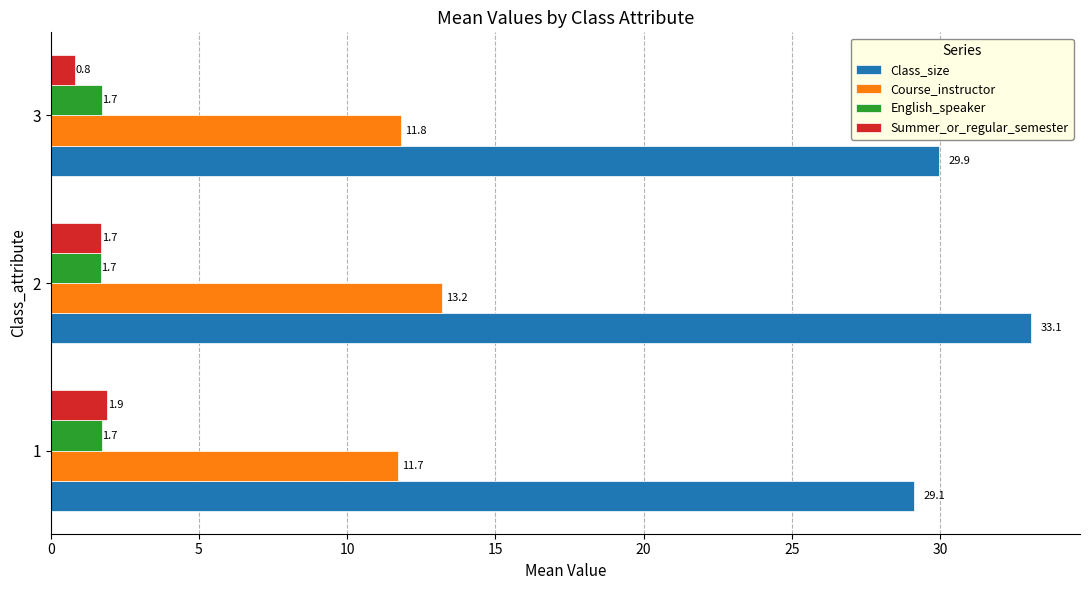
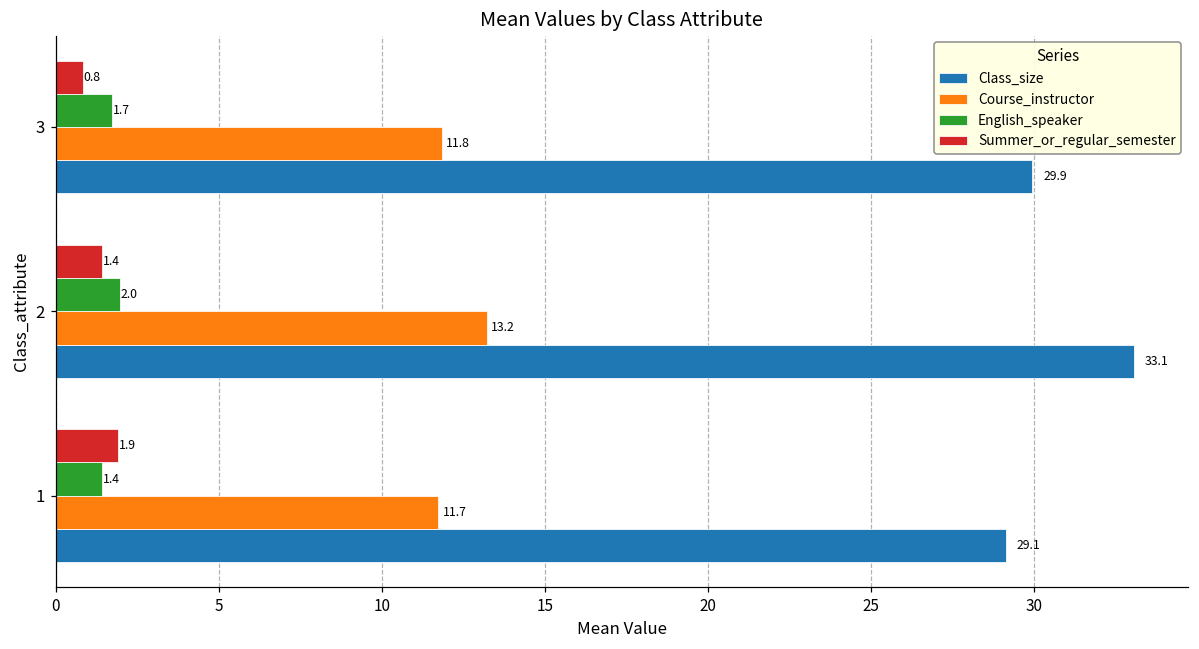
  {
    "Class_size": {
      "3": 29.9,
      "2": 33.1,
      "1": 29.1
    },
    "Course_instructor": {
      "3": 11.8,
      "2": 13.2,
      "1": 11.7
    },
    "English_speaker": {
      "3": 1.7,
-     "2": 1.7,
-     "1": 1.7
+     "2": 2.0,
+     "1": 1.4
    },
    "Summer_or_regular_semester": {
      "3": 0.8,
-     "2": 1.7,
+     "2": 1.4,
      "1": 1.9
    }
  }
